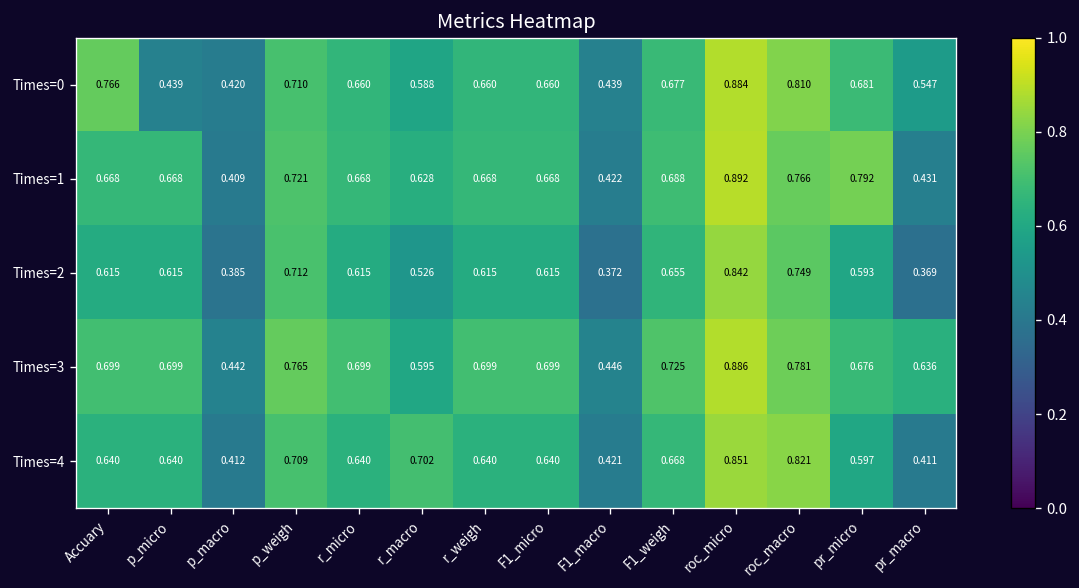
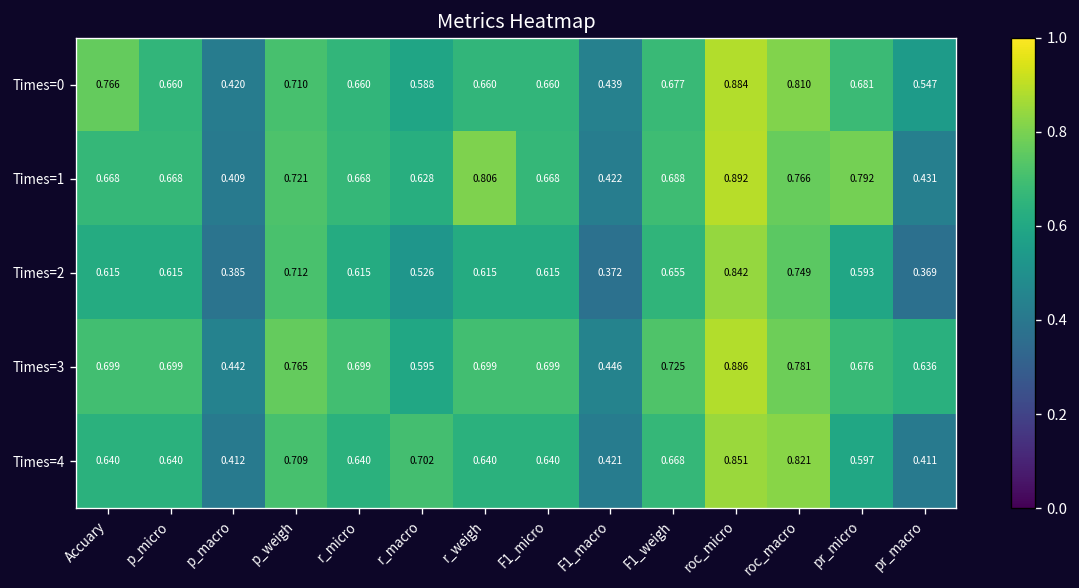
  {
    "Times=0": {
      "Accuary": 0.766,
-     "p_micro": 0.439,
+     "p_micro": 0.660,
      "p_macro": 0.420,
      "p_weigh": 0.710,
      "r_micro": 0.660,
      "r_macro": 0.588,
      "r_weigh": 0.660,
      "F1_micro": 0.660,
      "F1_macro": 0.439,
      "F1_weigh": 0.677,
      "roc_micro": 0.884,
      "roc_macro": 0.810,
      "pr_micro": 0.681,
      "pr_macro": 0.547
    },
    "Times=1": {
      "Accuary": 0.668,
      "p_micro": 0.668,
      "p_macro": 0.409,
      "p_weigh": 0.721,
      "r_micro": 0.668,
      "r_macro": 0.628,
-     "r_weigh": 0.668,
+     "r_weigh": 0.806,
      "F1_micro": 0.668,
      "F1_macro": 0.422,
      "F1_weigh": 0.688,
      "roc_micro": 0.892,
      "roc_macro": 0.766,
      "pr_micro": 0.792,
      "pr_macro": 0.431
    },
    "Times=2": {
      "Accuary": 0.615,
      "p_micro": 0.615,
      "p_macro": 0.385,
      "p_weigh": 0.712,
      "r_micro": 0.615,
      "r_macro": 0.526,
      "r_weigh": 0.615,
      "F1_micro": 0.615,
      "F1_macro": 0.372,
      "F1_weigh": 0.655,
      "roc_micro": 0.842,
      "roc_macro": 0.749,
      "pr_micro": 0.593,
      "pr_macro": 0.369
    },
    "Times=3": {
      "Accuary": 0.699,
      "p_micro": 0.699,
      "p_macro": 0.442,
      "p_weigh": 0.765,
      "r_micro": 0.699,
      "r_macro": 0.595,
      "r_weigh": 0.699,
      "F1_micro": 0.699,
      "F1_macro": 0.446,
      "F1_weigh": 0.725,
      "roc_micro": 0.886,
      "roc_macro": 0.781,
      "pr_micro": 0.676,
      "pr_macro": 0.636
    },
    "Times=4": {
      "Accuary": 0.640,
      "p_micro": 0.640,
      "p_macro": 0.412,
      "p_weigh": 0.709,
      "r_micro": 0.640,
      "r_macro": 0.702,
      "r_weigh": 0.640,
      "F1_micro": 0.640,
      "F1_macro": 0.421,
      "F1_weigh": 0.668,
      "roc_micro": 0.851,
      "roc_macro": 0.821,
      "pr_micro": 0.597,
      "pr_macro": 0.411
    }
  }
